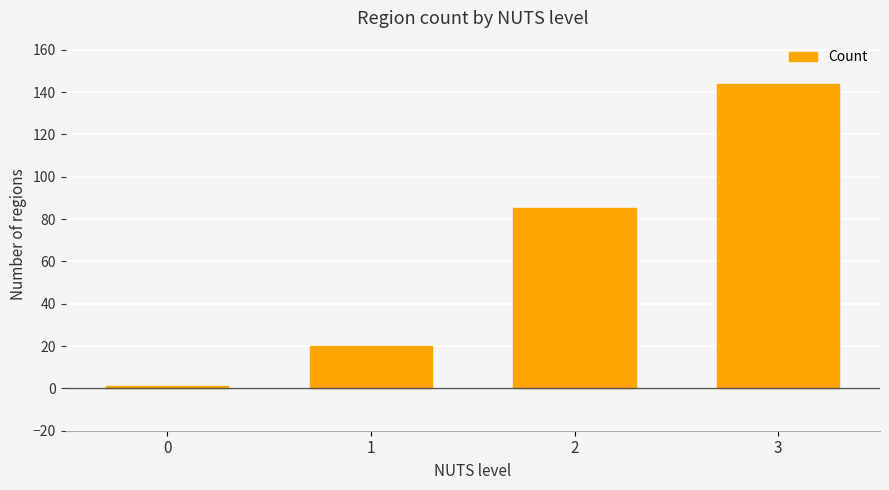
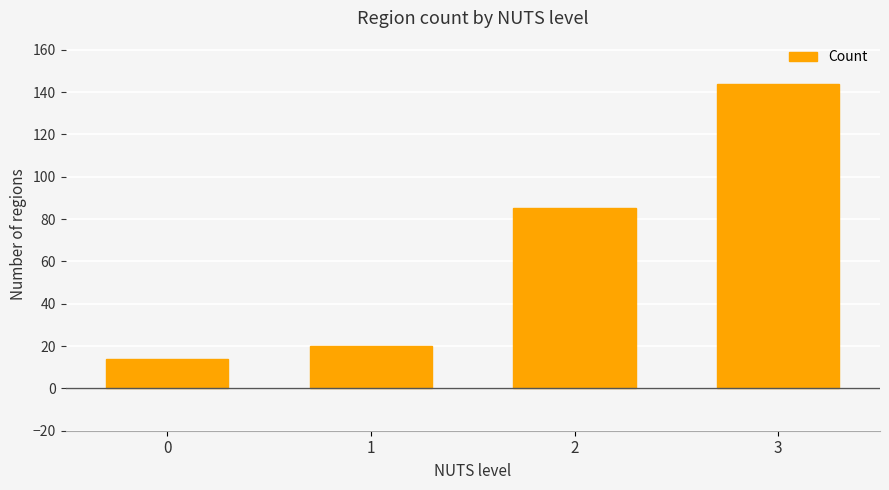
  {
-   "0": 1,
+   "0": 14,
    "1": 20,
    "2": 85,
    "3": 144
  }
